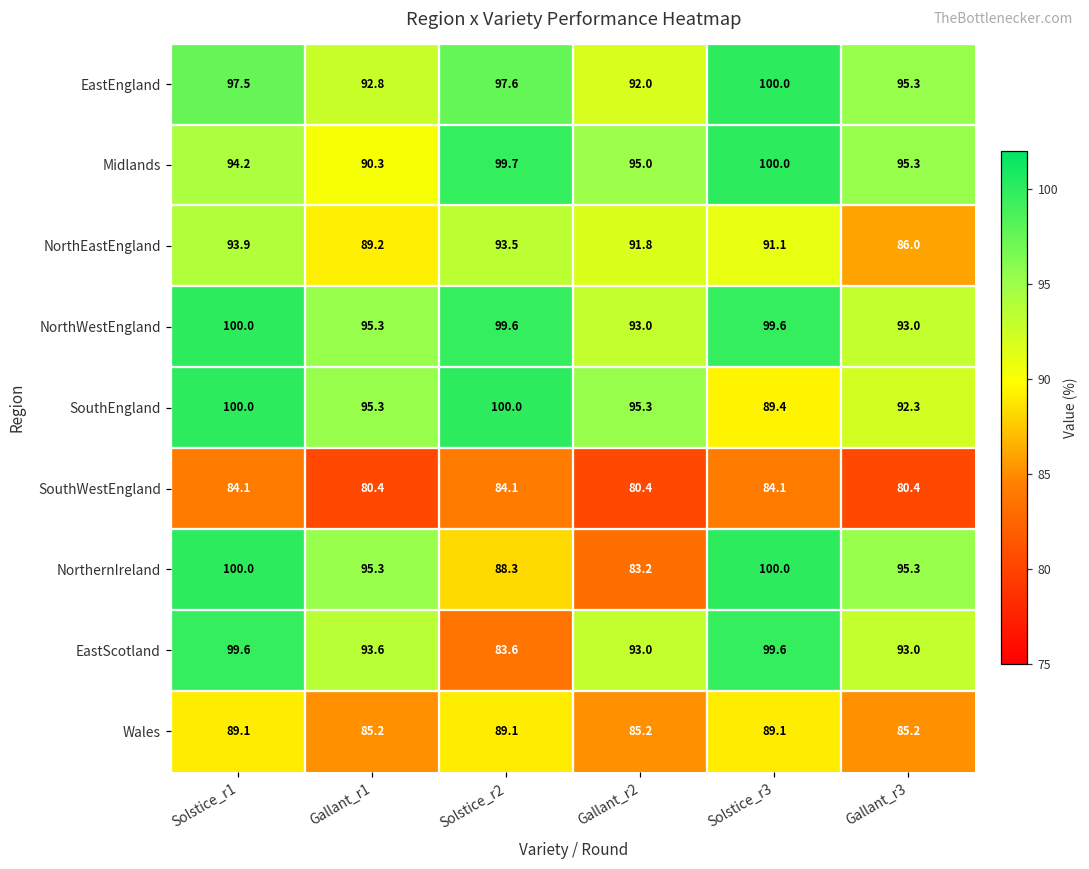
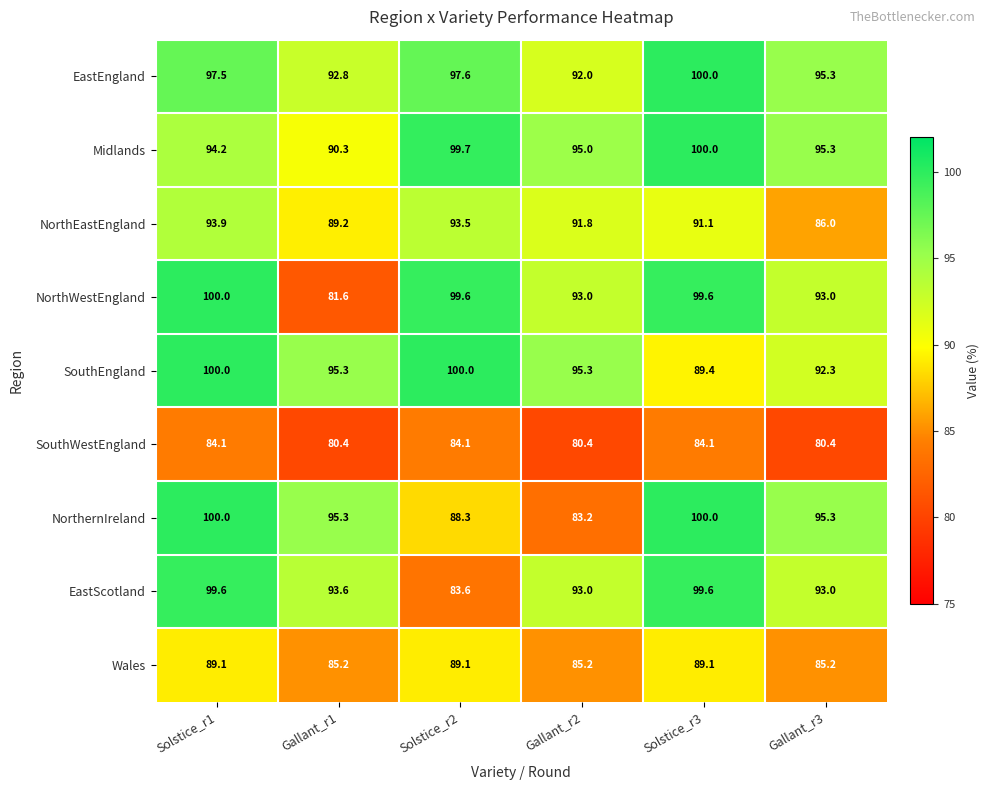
  {
    "EastEngland": {
      "Solstice_r1": 97.5,
      "Gallant_r1": 92.8,
      "Solstice_r2": 97.6,
      "Gallant_r2": 92.0,
      "Solstice_r3": 100.0,
      "Gallant_r3": 95.3
    },
    "Midlands": {
      "Solstice_r1": 94.2,
      "Gallant_r1": 90.3,
      "Solstice_r2": 99.7,
      "Gallant_r2": 95.0,
      "Solstice_r3": 100.0,
      "Gallant_r3": 95.3
    },
    "NorthEastEngland": {
      "Solstice_r1": 93.9,
      "Gallant_r1": 89.2,
      "Solstice_r2": 93.5,
      "Gallant_r2": 91.8,
      "Solstice_r3": 91.1,
      "Gallant_r3": 86.0
    },
    "NorthWestEngland": {
      "Solstice_r1": 100.0,
-     "Gallant_r1": 95.3,
+     "Gallant_r1": 81.6,
      "Solstice_r2": 99.6,
      "Gallant_r2": 93.0,
      "Solstice_r3": 99.6,
      "Gallant_r3": 93.0
    },
    "SouthEngland": {
      "Solstice_r1": 100.0,
      "Gallant_r1": 95.3,
      "Solstice_r2": 100.0,
      "Gallant_r2": 95.3,
      "Solstice_r3": 89.4,
      "Gallant_r3": 92.3
    },
    "SouthWestEngland": {
      "Solstice_r1": 84.1,
      "Gallant_r1": 80.4,
      "Solstice_r2": 84.1,
      "Gallant_r2": 80.4,
      "Solstice_r3": 84.1,
      "Gallant_r3": 80.4
    },
    "NorthernIreland": {
      "Solstice_r1": 100.0,
      "Gallant_r1": 95.3,
      "Solstice_r2": 88.3,
      "Gallant_r2": 83.2,
      "Solstice_r3": 100.0,
      "Gallant_r3": 95.3
    },
    "EastScotland": {
      "Solstice_r1": 99.6,
      "Gallant_r1": 93.6,
      "Solstice_r2": 83.6,
      "Gallant_r2": 93.0,
      "Solstice_r3": 99.6,
      "Gallant_r3": 93.0
    },
    "Wales": {
      "Solstice_r1": 89.1,
      "Gallant_r1": 85.2,
      "Solstice_r2": 89.1,
      "Gallant_r2": 85.2,
      "Solstice_r3": 89.1,
      "Gallant_r3": 85.2
    }
  }
